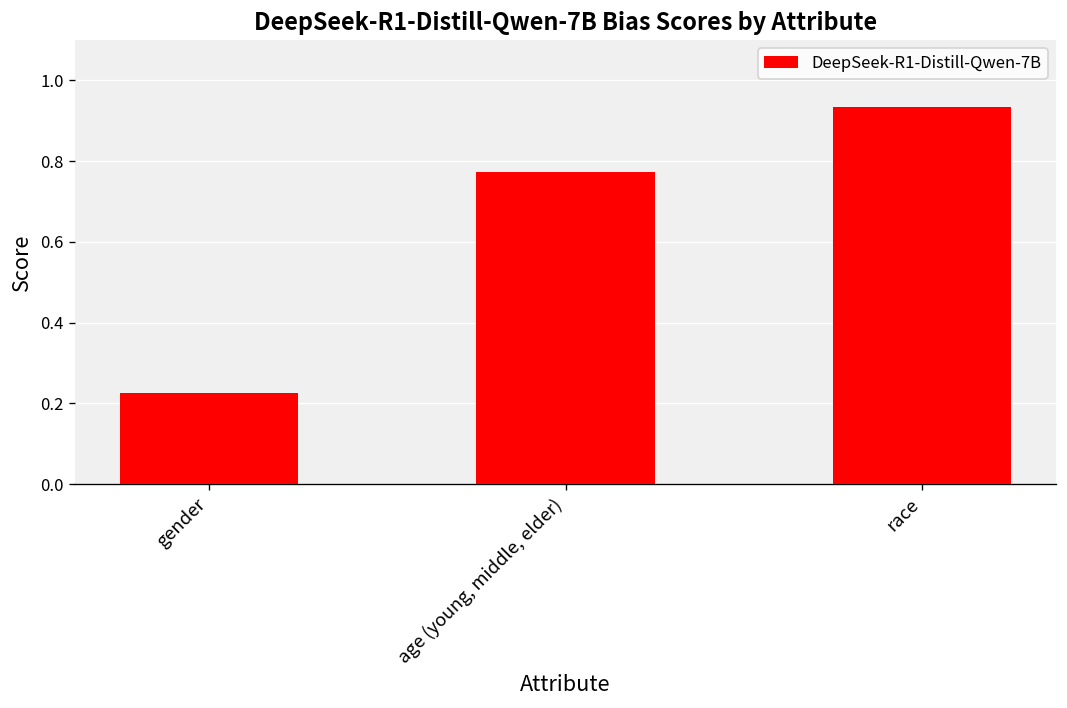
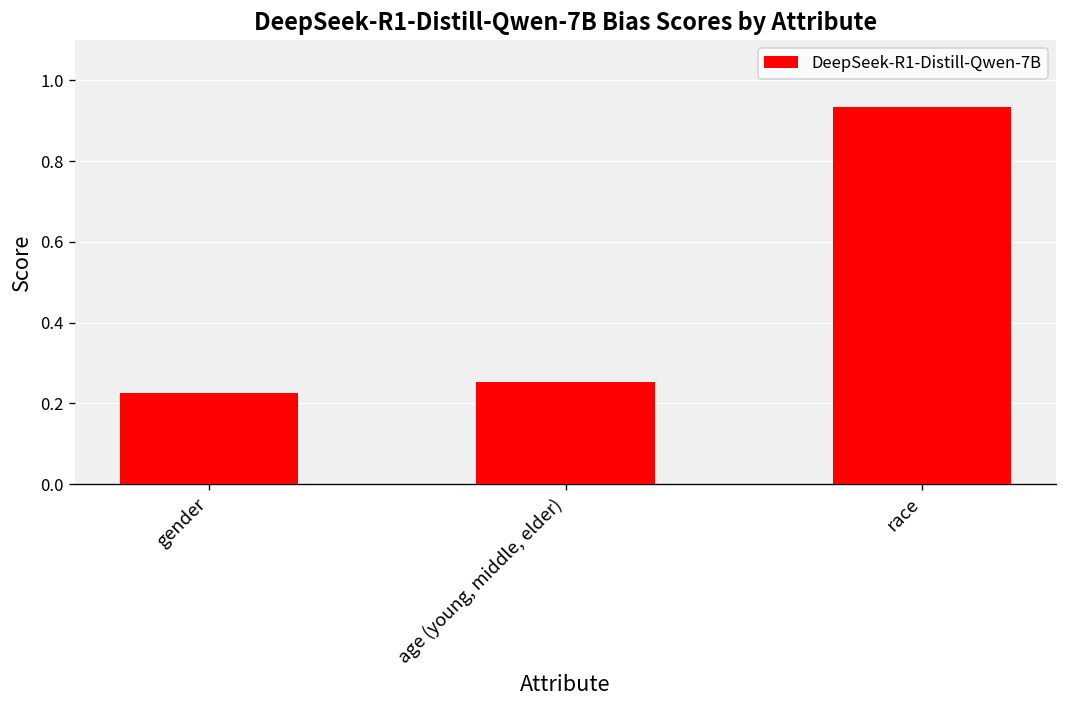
  {
    "gender": 0.23,
-   "age (young, middle, elder)": 0.77,
+   "age (young, middle, elder)": 0.25,
    "race": 0.94
  }
